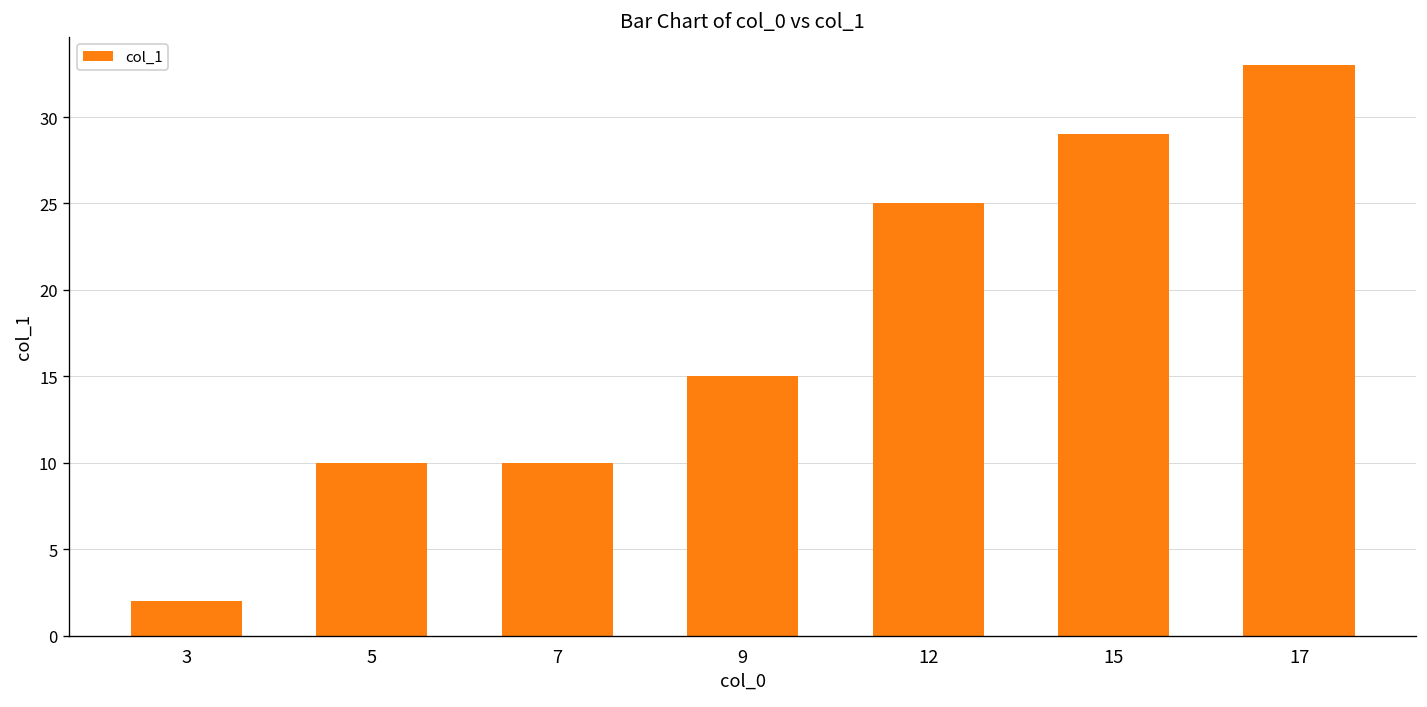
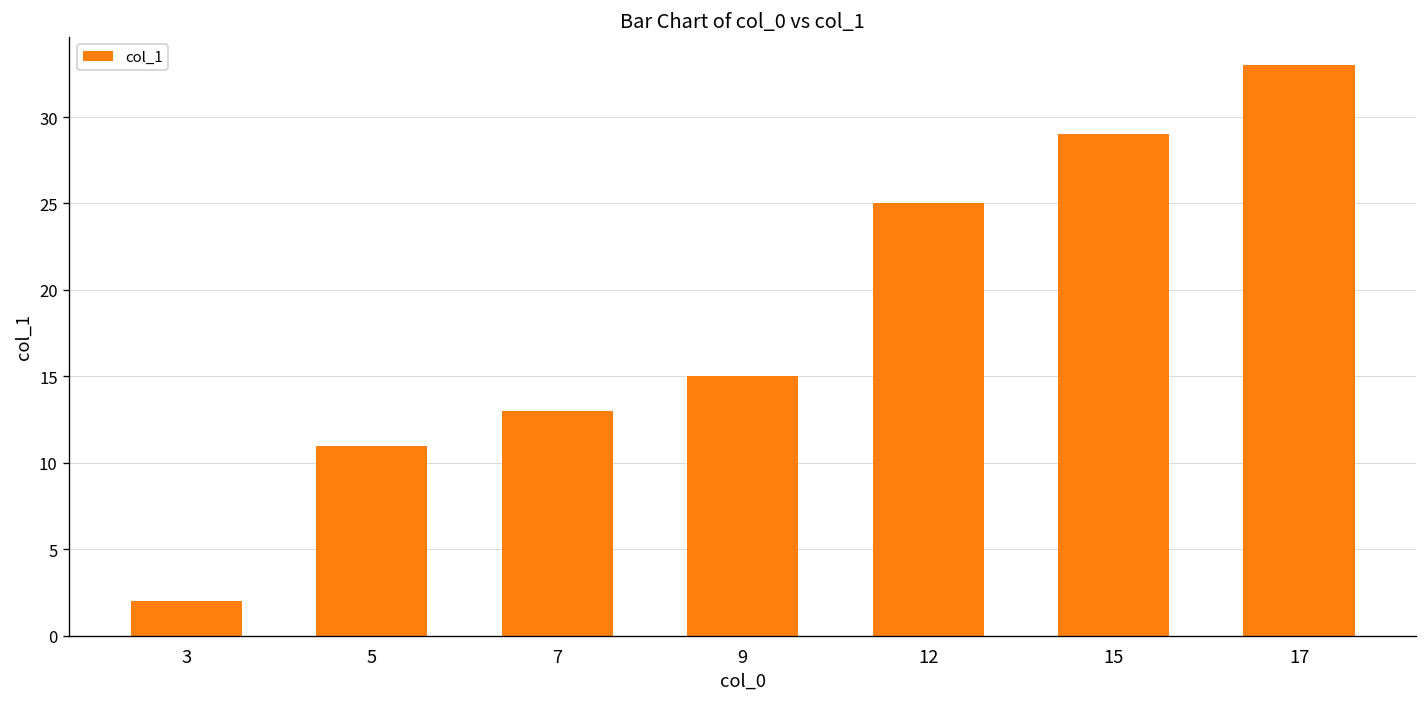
  {
    "3": 2,
-   "5": 10,
-   "7": 10,
+   "5": 11,
+   "7": 13,
    "9": 15,
    "12": 25,
    "15": 29,
    "17": 33
  }
